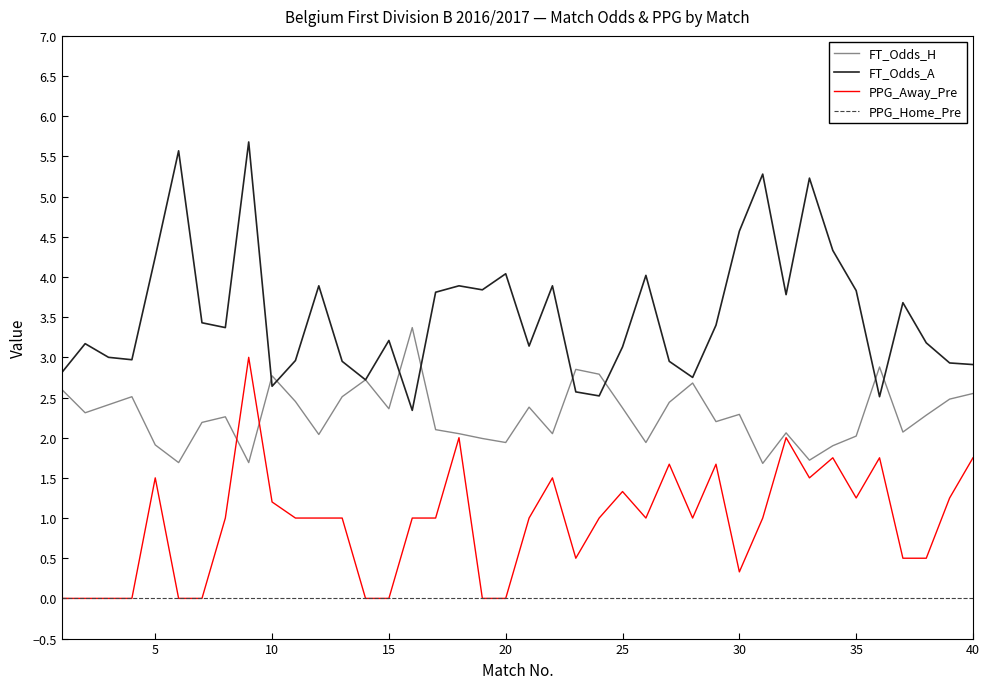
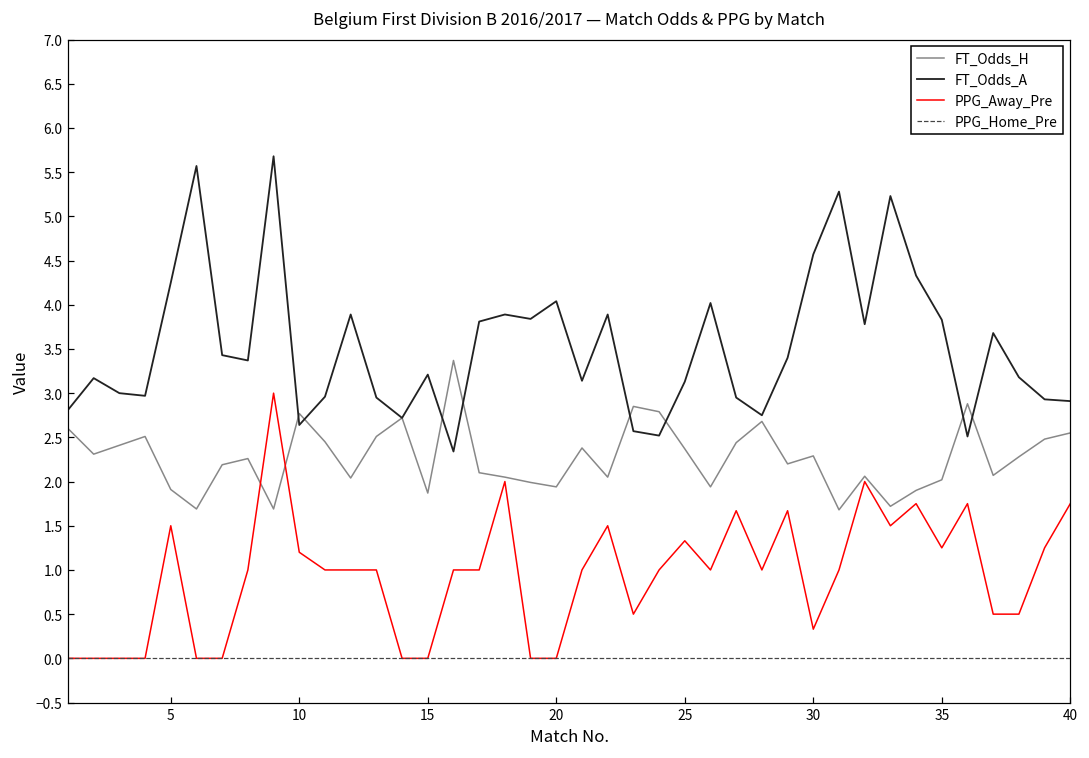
  {
    "FT_Odds_H": {
      "5": 1.9,
      "10": 2.8,
-     "15": 2.4,
+     "15": 1.9,
      "20": 1.9,
      "25": 2.4,
      "30": 2.3,
      "35": 2.0,
      "40": 2.6
    },
    "PPG_Away_Pre": {
      "5": 1.5,
      "10": 1.2,
      "25": 1.3,
      "30": 0.3,
      "35": 1.3,
      "40": 1.8
    }
  }
